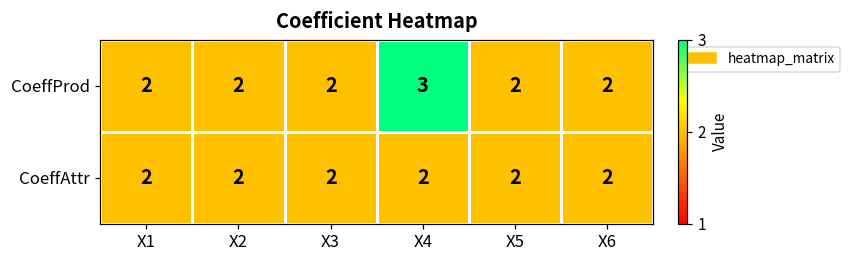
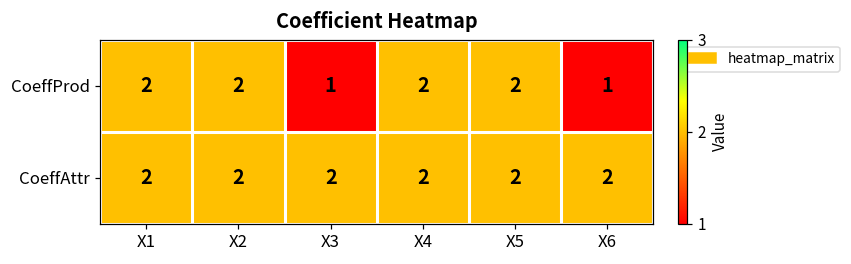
  {
    "CoeffProd": {
      "X1": 2,
      "X2": 2,
-     "X3": 2,
-     "X4": 3,
+     "X3": 1,
+     "X4": 2,
      "X5": 2,
-     "X6": 2
+     "X6": 1
    },
    "CoeffAttr": {
      "X1": 2,
      "X2": 2,
      "X3": 2,
      "X4": 2,
      "X5": 2,
      "X6": 2
    }
  }
